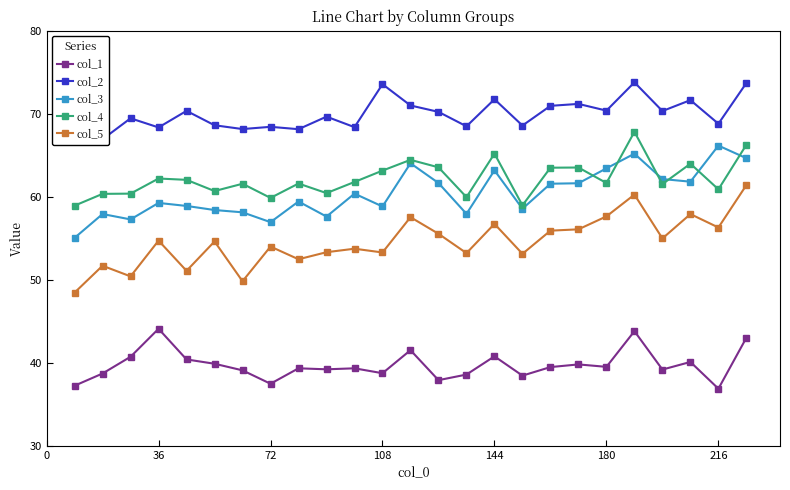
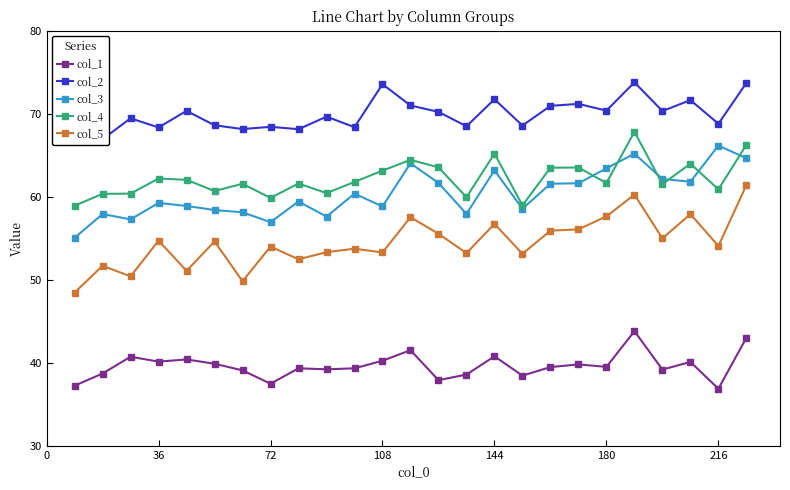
  {
    "col_1": {
-     "36": 44,
+     "36": 40,
      "72": 37,
-     "108": 39,
+     "108": 40,
      "144": 41,
      "180": 40,
      "216": 37
    },
    "col_2": {
      "36": 68,
      "72": 68,
      "108": 74,
      "144": 72,
      "180": 70,
      "216": 69
    },
    "col_3": {
      "36": 59,
      "72": 57,
      "108": 59,
      "144": 63,
      "180": 63,
      "216": 66
    },
    "col_4": {
      "36": 62,
      "72": 60,
      "108": 63,
      "144": 65,
      "180": 62,
      "216": 61
    },
    "col_5": {
      "36": 55,
      "72": 54,
      "108": 53,
      "144": 57,
      "180": 58,
-     "216": 56
+     "216": 54
    }
  }
